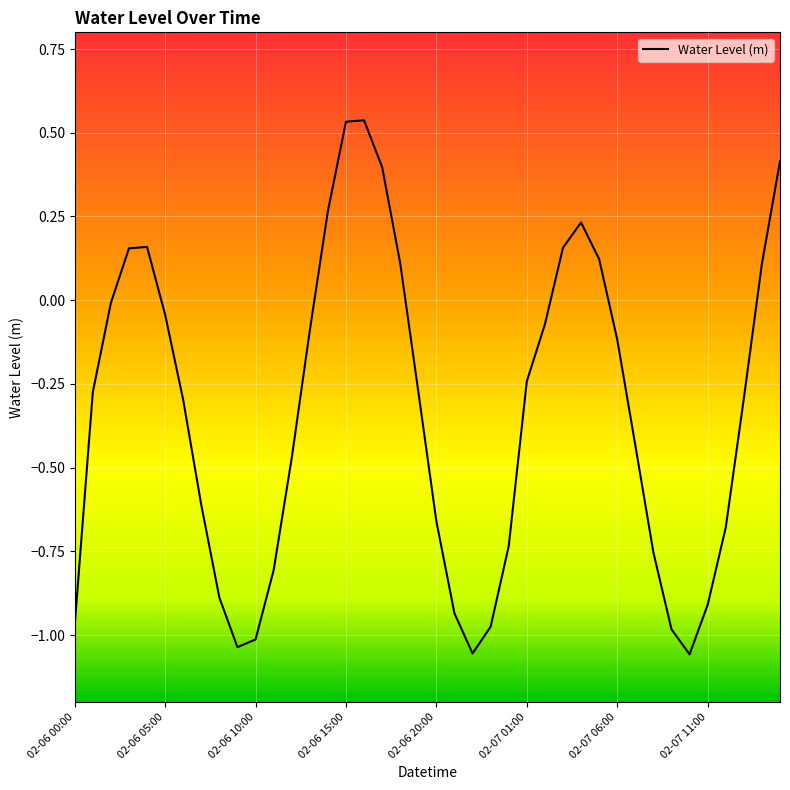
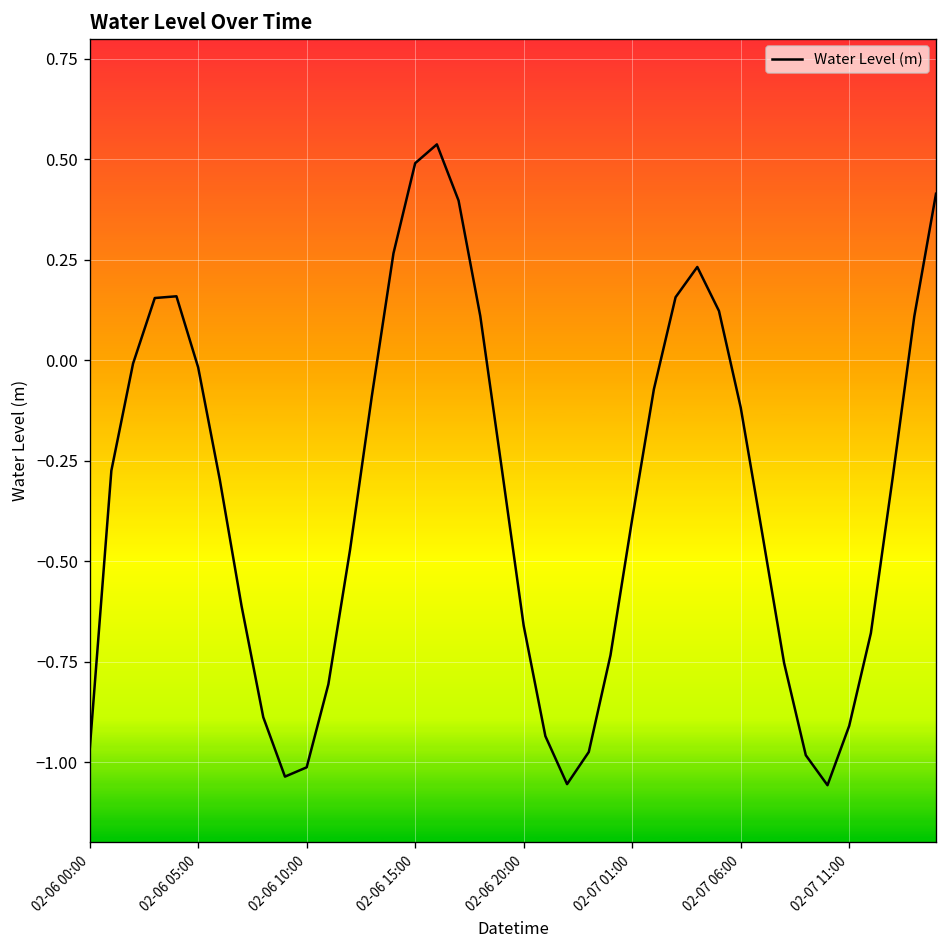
  {
    "02-06 00:00": -0.97,
-   "02-06 05:00": -0.04,
+   "02-06 05:00": -0.02,
    "02-06 10:00": -1.01,
-   "02-06 15:00": 0.53,
+   "02-06 15:00": 0.49,
    "02-06 20:00": -0.66,
-   "02-07 01:00": -0.24,
+   "02-07 01:00": -0.40,
    "02-07 06:00": -0.12,
    "02-07 11:00": -0.91
  }
